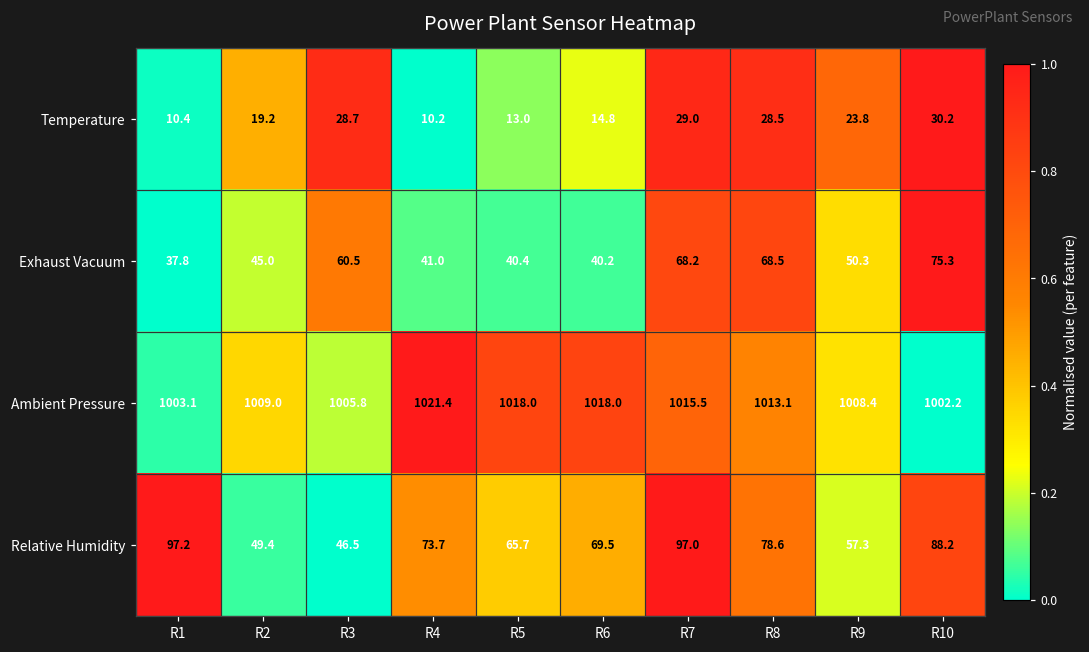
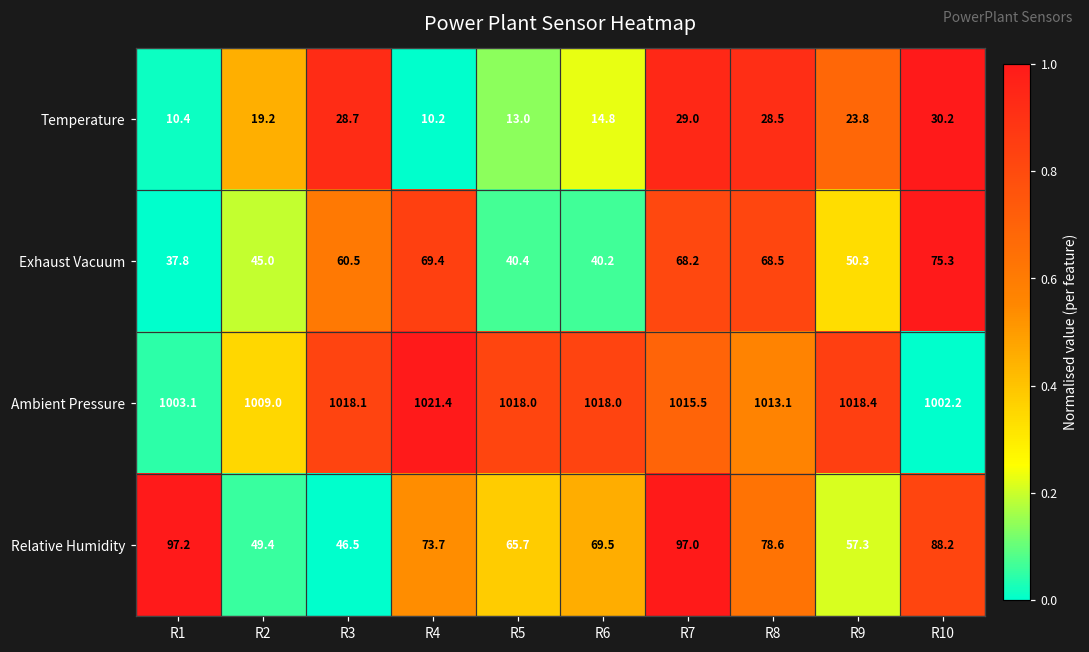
  {
    "Temperature": {
      "R1": 10.4,
      "R2": 19.2,
      "R3": 28.7,
      "R4": 10.2,
      "R5": 13.0,
      "R6": 14.8,
      "R7": 29.0,
      "R8": 28.5,
      "R9": 23.8,
      "R10": 30.2
    },
    "Exhaust Vacuum": {
      "R1": 37.8,
      "R2": 45.0,
      "R3": 60.5,
-     "R4": 41.0,
+     "R4": 69.4,
      "R5": 40.4,
      "R6": 40.2,
      "R7": 68.2,
      "R8": 68.5,
      "R9": 50.3,
      "R10": 75.3
    },
    "Ambient Pressure": {
      "R1": 1003.1,
      "R2": 1009.0,
-     "R3": 1005.8,
+     "R3": 1018.1,
      "R4": 1021.4,
      "R5": 1018.0,
      "R6": 1018.0,
      "R7": 1015.5,
      "R8": 1013.1,
-     "R9": 1008.4,
+     "R9": 1018.4,
      "R10": 1002.2
    },
    "Relative Humidity": {
      "R1": 97.2,
      "R2": 49.4,
      "R3": 46.5,
      "R4": 73.7,
      "R5": 65.7,
      "R6": 69.5,
      "R7": 97.0,
      "R8": 78.6,
      "R9": 57.3,
      "R10": 88.2
    }
  }
